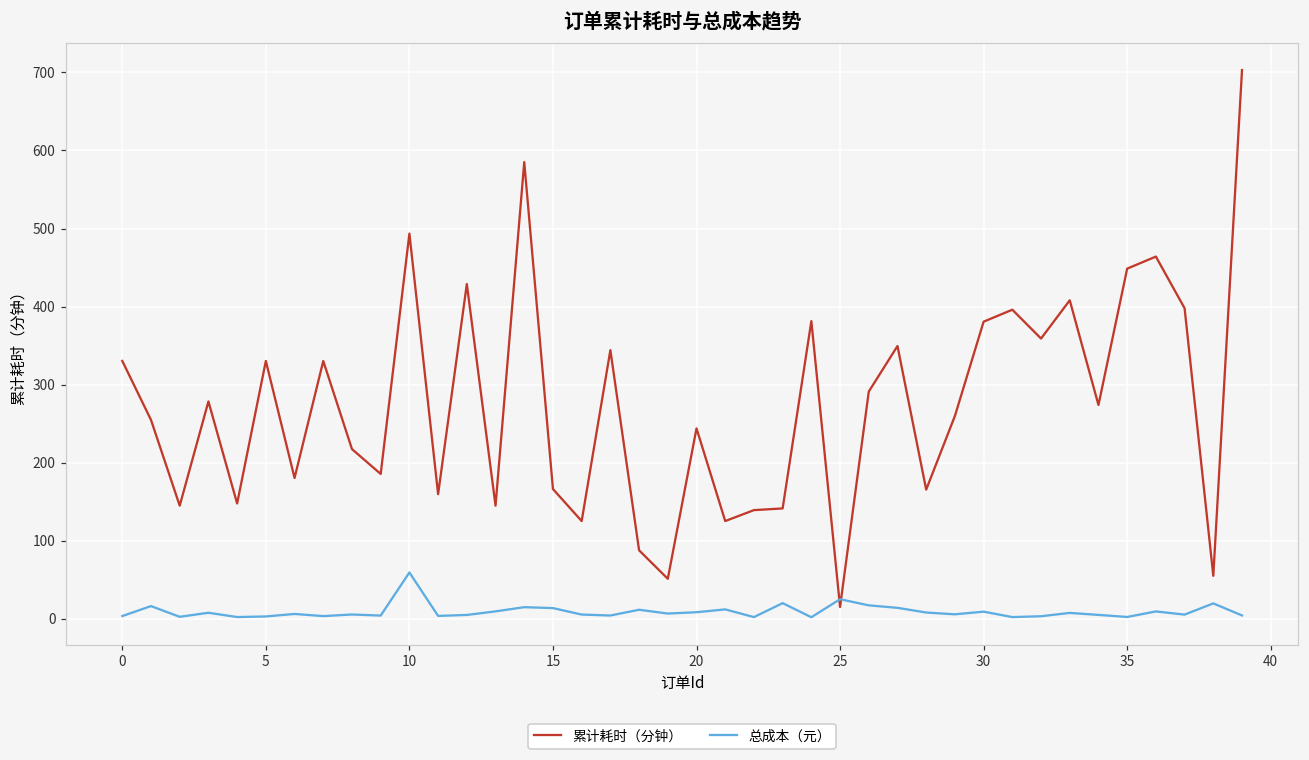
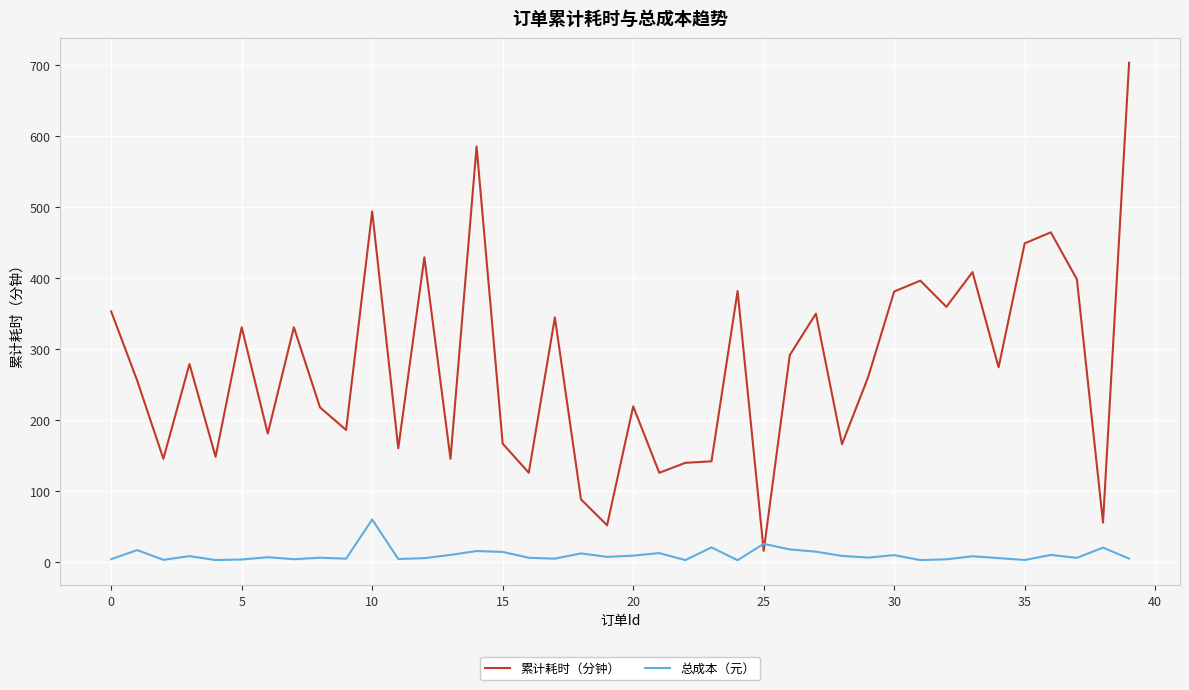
  {
    "累计耗时（分钟）": {
-     "0": 330,
+     "0": 350,
      "5": 330,
      "10": 490,
      "15": 170,
-     "20": 240,
+     "20": 220,
      "25": 20,
      "30": 380,
      "35": 450
    },
    "总成本（元）": {
      "0": 0,
      "5": 0,
      "10": 60,
      "15": 10,
      "20": 10,
      "25": 30,
      "30": 10,
      "35": 0
    }
  }
